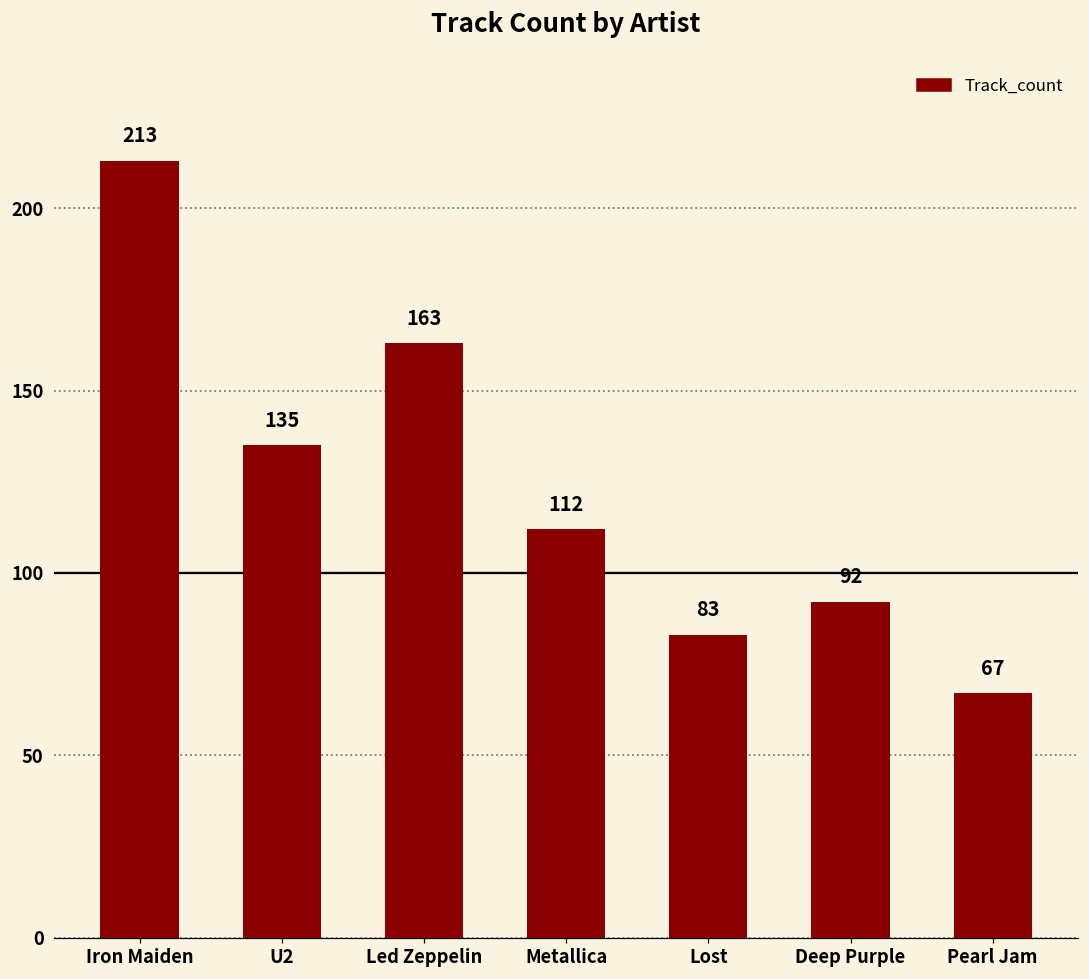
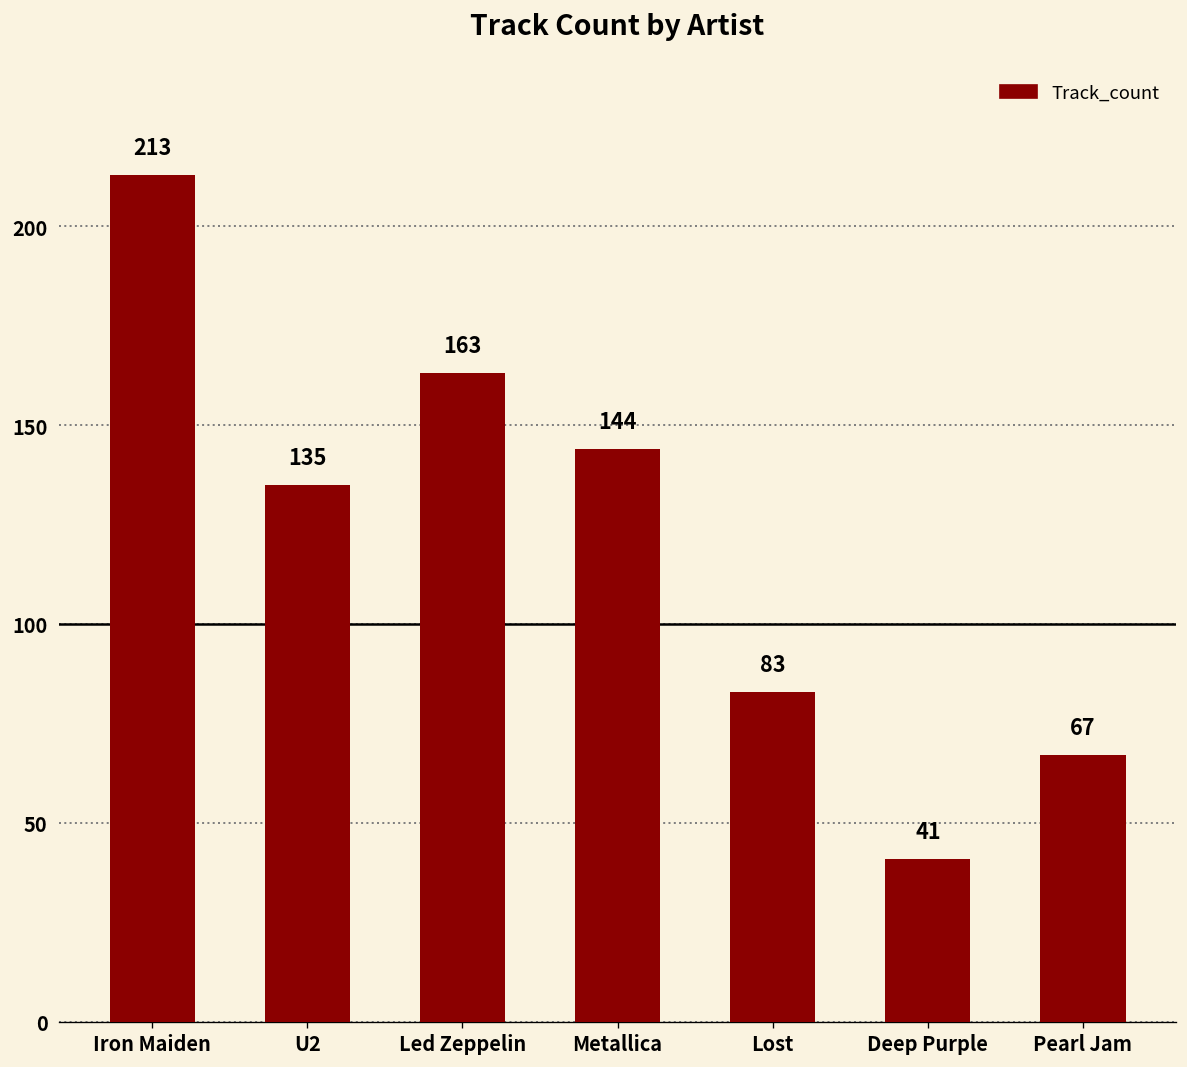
  {
    "Iron Maiden": 213,
    "U2": 135,
    "Led Zeppelin": 163,
-   "Metallica": 112,
+   "Metallica": 144,
    "Lost": 83,
-   "Deep Purple": 92,
+   "Deep Purple": 41,
    "Pearl Jam": 67
  }
